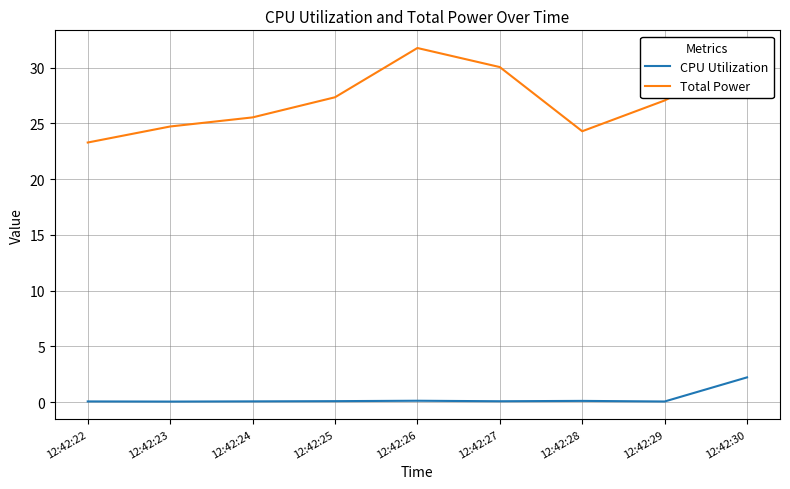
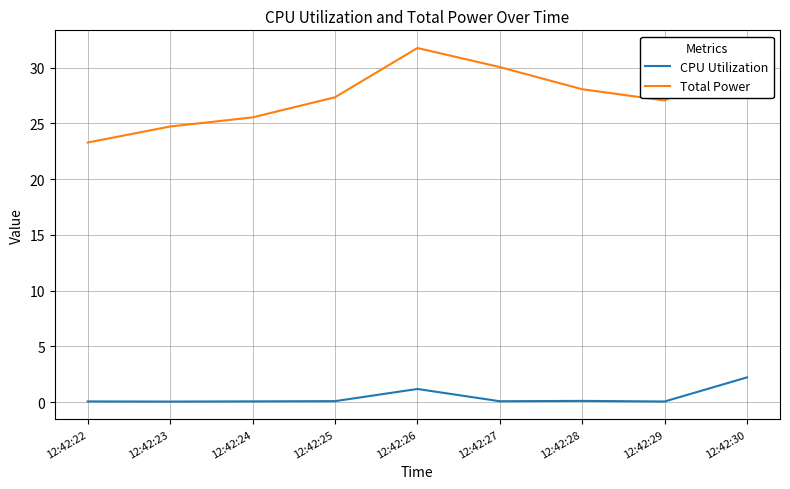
  {
    "CPU Utilization": {
      "12:42:22": 0.1,
      "12:42:23": 0.1,
      "12:42:24": 0.1,
      "12:42:25": 0.1,
-     "12:42:26": 0.1,
+     "12:42:26": 1.2,
      "12:42:27": 0.1,
      "12:42:28": 0.1,
      "12:42:29": 0.1,
      "12:42:30": 2.2
    },
    "Total Power": {
      "12:42:22": 23.3,
      "12:42:23": 24.7,
      "12:42:24": 25.5,
      "12:42:25": 27.3,
      "12:42:26": 31.7,
      "12:42:27": 30.0,
-     "12:42:28": 24.3,
+     "12:42:28": 28.1,
      "12:42:29": 27.0
    }
  }
